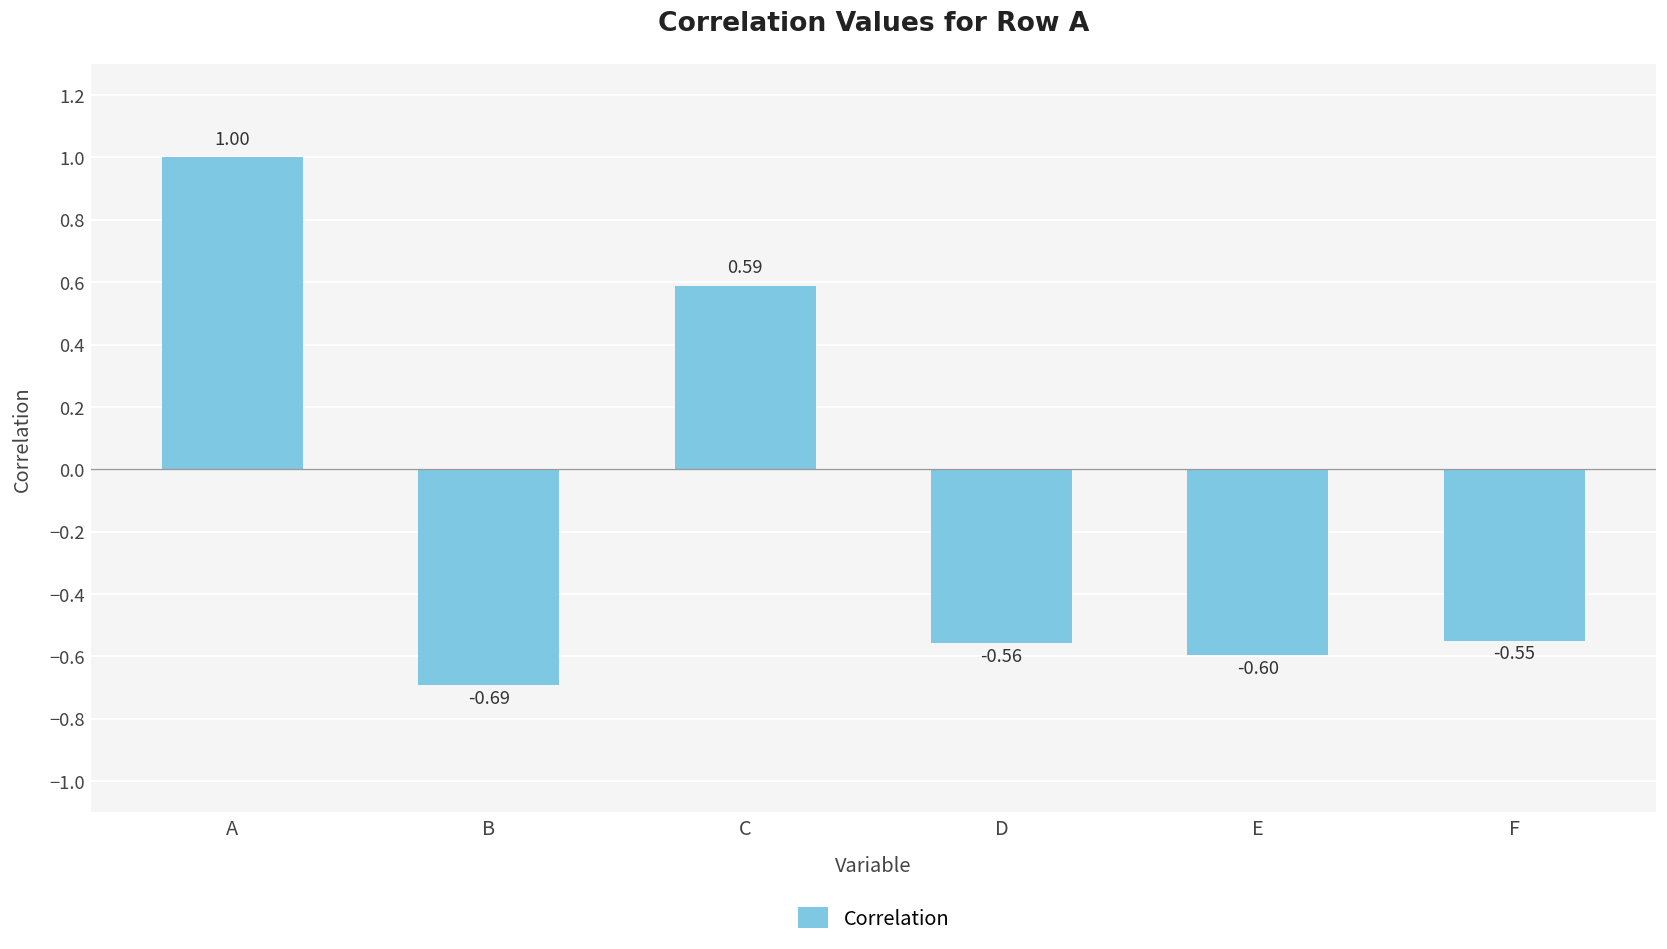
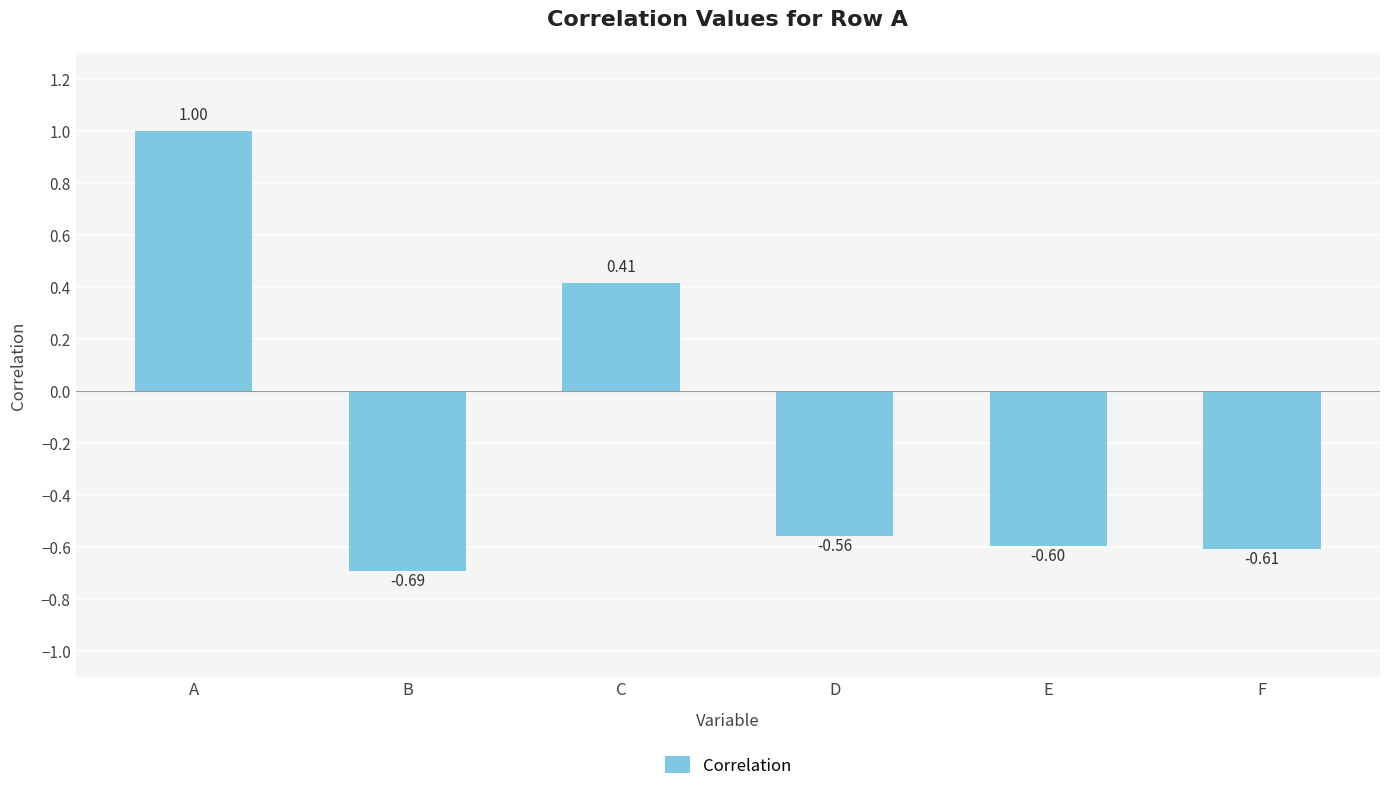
  {
    "A": 1.00,
    "B": -0.69,
-   "C": 0.59,
+   "C": 0.41,
    "D": -0.56,
    "E": -0.60,
-   "F": -0.55
+   "F": -0.61
  }
